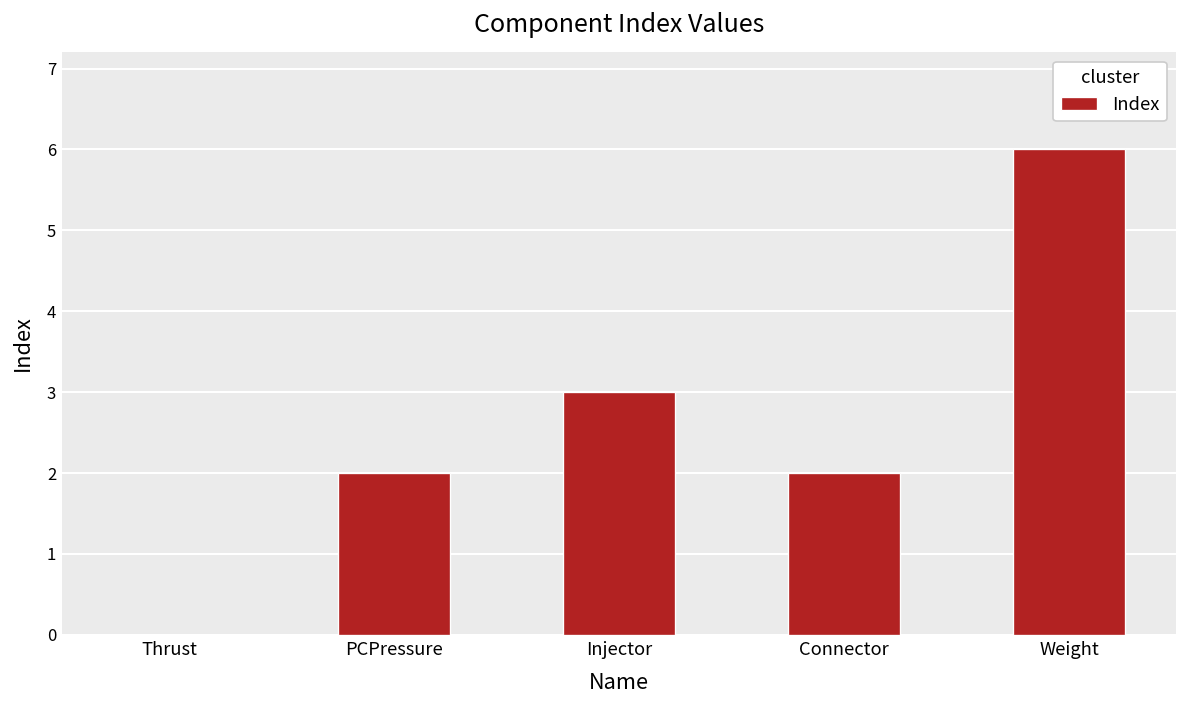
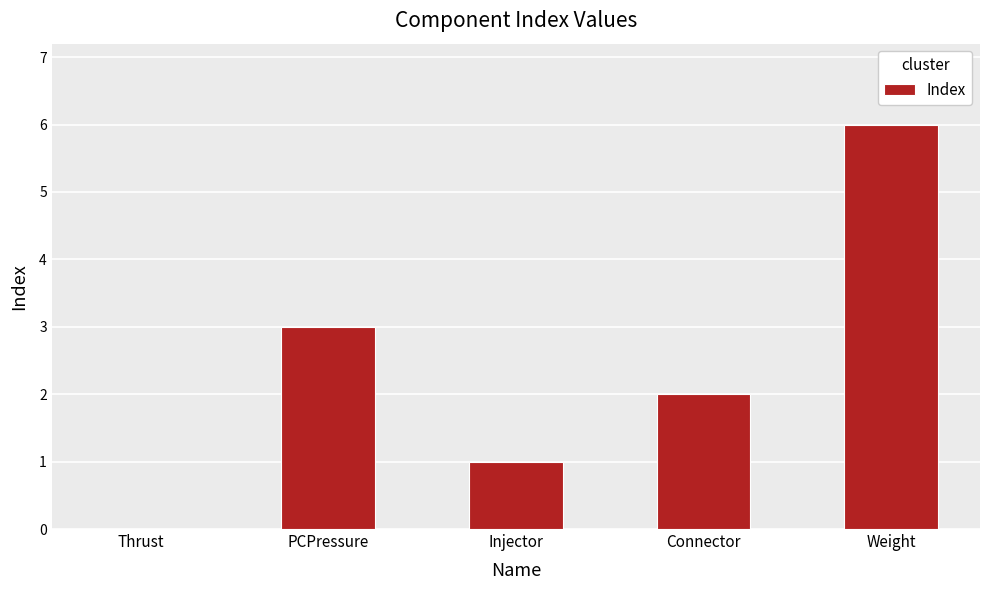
  {
    "Thrust": 0,
-   "PCPressure": 2,
-   "Injector": 3,
+   "PCPressure": 3,
+   "Injector": 1,
    "Connector": 2,
    "Weight": 6
  }
